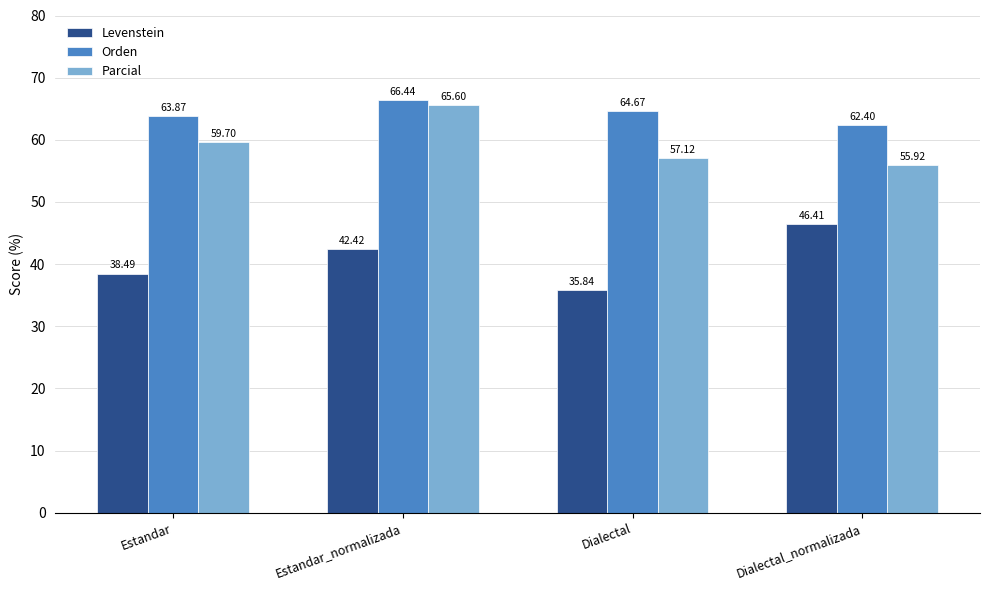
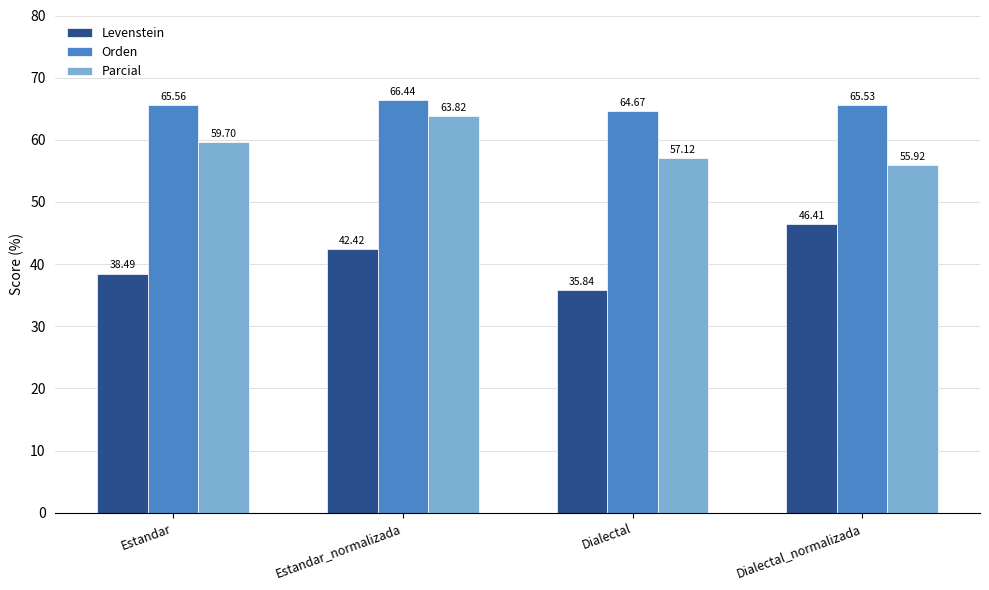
  {
    "Levenstein": {
      "Estandar": 38.49,
      "Estandar_normalizada": 42.42,
      "Dialectal": 35.84,
      "Dialectal_normalizada": 46.41
    },
    "Orden": {
-     "Estandar": 63.87,
+     "Estandar": 65.56,
      "Estandar_normalizada": 66.44,
      "Dialectal": 64.67,
-     "Dialectal_normalizada": 62.40
+     "Dialectal_normalizada": 65.53
    },
    "Parcial": {
      "Estandar": 59.70,
-     "Estandar_normalizada": 65.60,
+     "Estandar_normalizada": 63.82,
      "Dialectal": 57.12,
      "Dialectal_normalizada": 55.92
    }
  }
